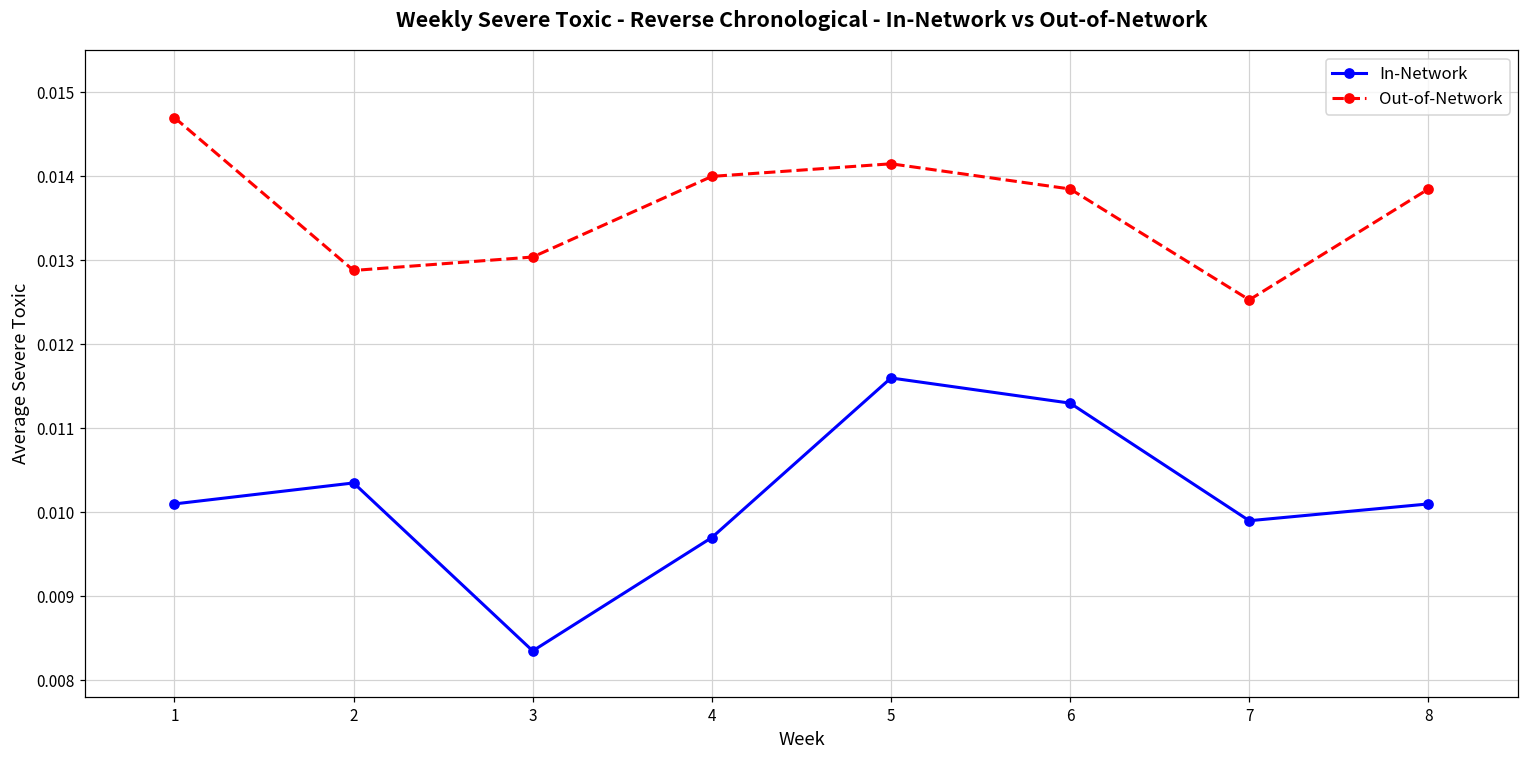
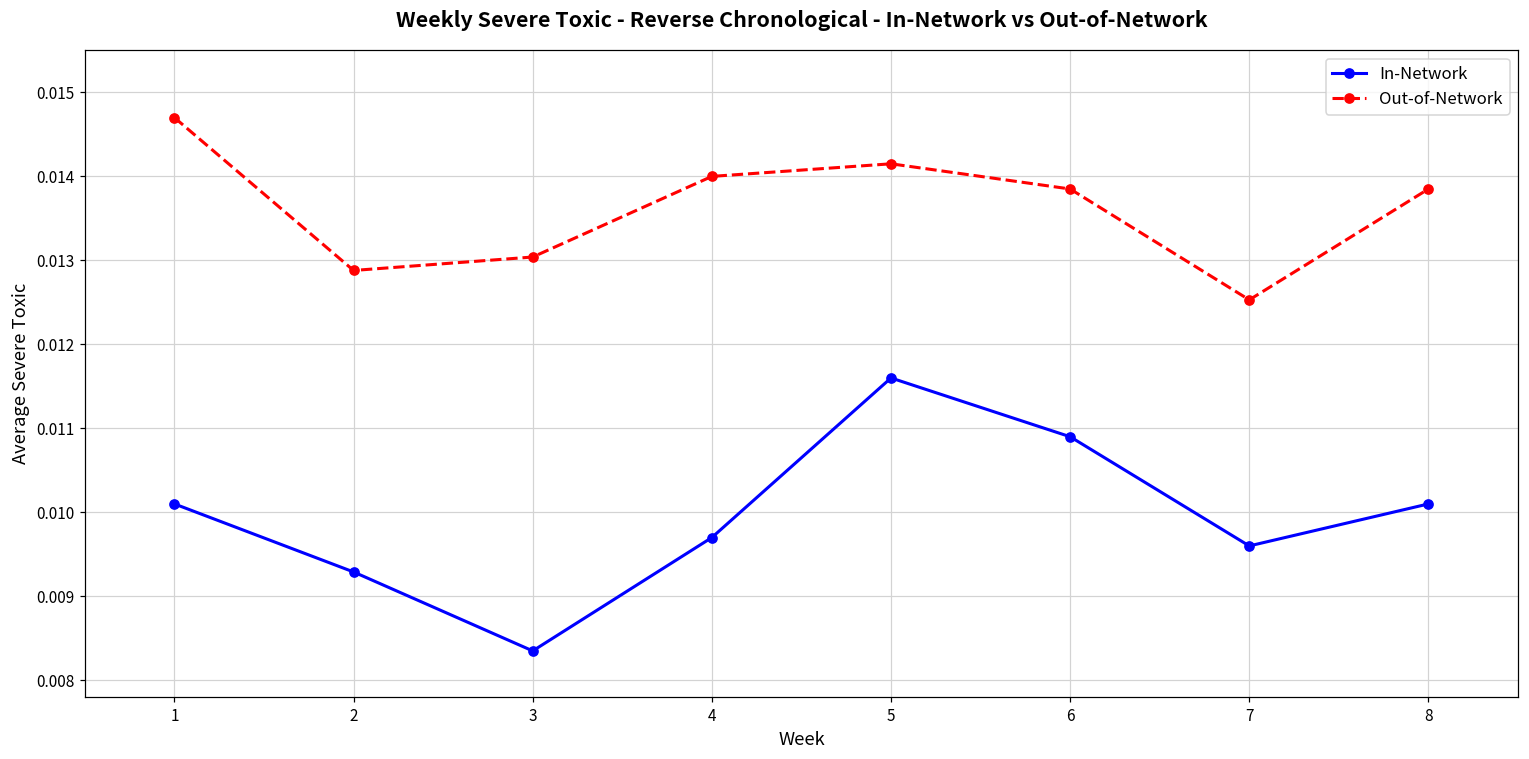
  {
    "In-Network": {
      "1": 0.0101,
-     "2": 0.0104,
+     "2": 0.0093,
      "3": 0.0084,
      "4": 0.0097,
      "5": 0.0116,
-     "6": 0.0113,
-     "7": 0.0099,
+     "6": 0.0109,
+     "7": 0.0096,
      "8": 0.0101
    },
    "Out-of-Network": {
      "1": 0.0147,
      "2": 0.0129,
      "3": 0.0130,
      "4": 0.0140,
      "5": 0.0142,
      "6": 0.0139,
      "7": 0.0125,
      "8": 0.0139
    }
  }
